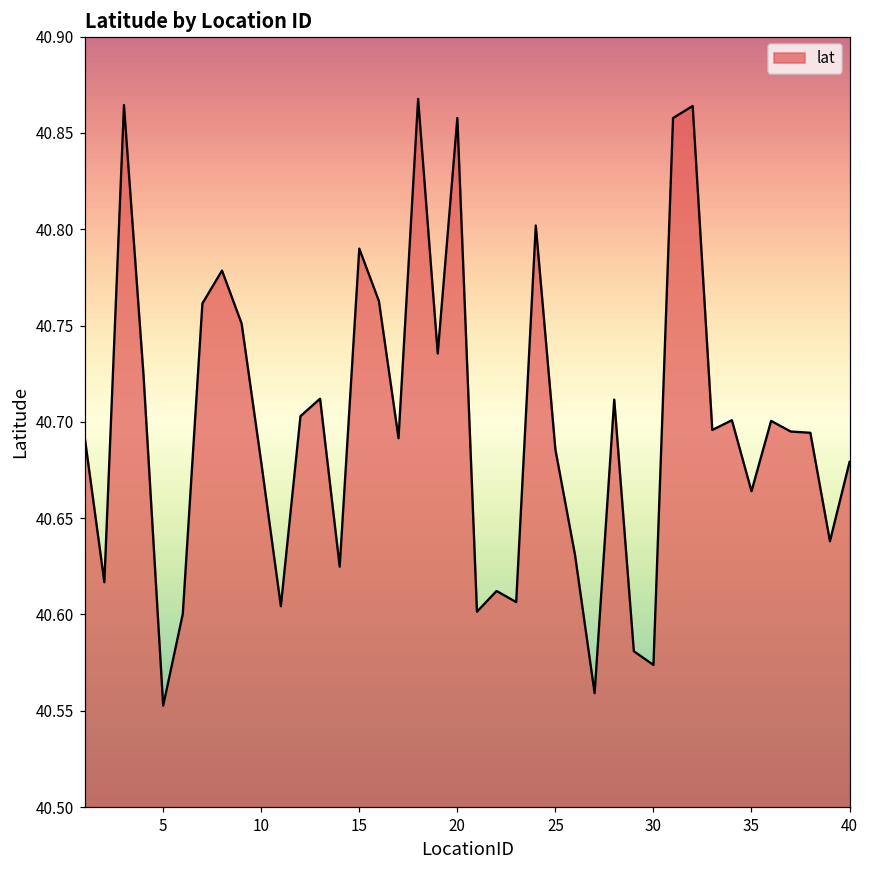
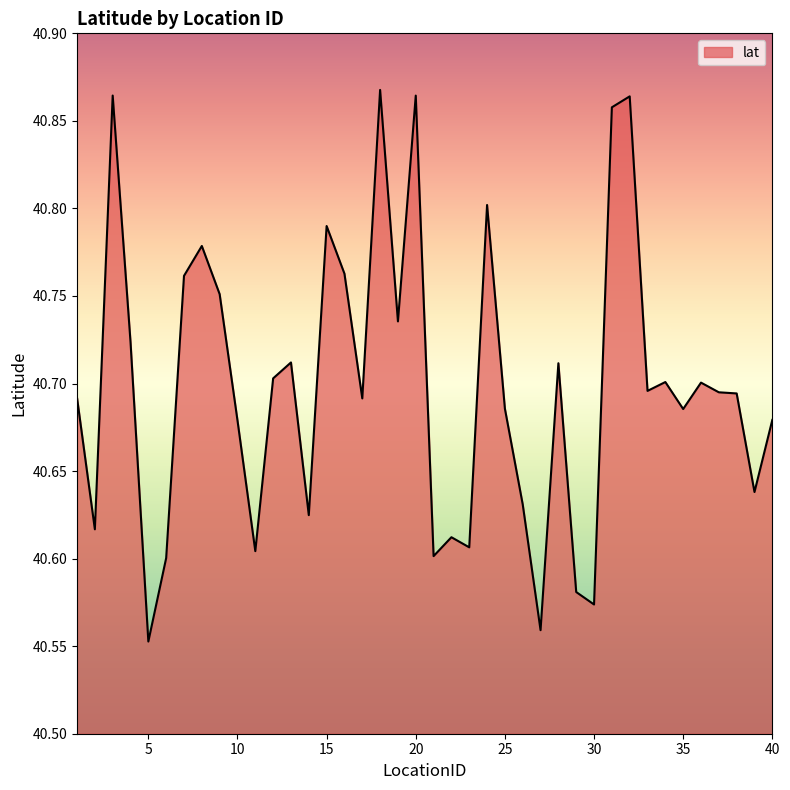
  {
    "5": 40.553,
    "10": 40.679,
    "15": 40.790,
-   "20": 40.858,
+   "20": 40.864,
    "25": 40.686,
    "30": 40.574,
-   "35": 40.664,
+   "35": 40.685,
    "40": 40.679
  }
